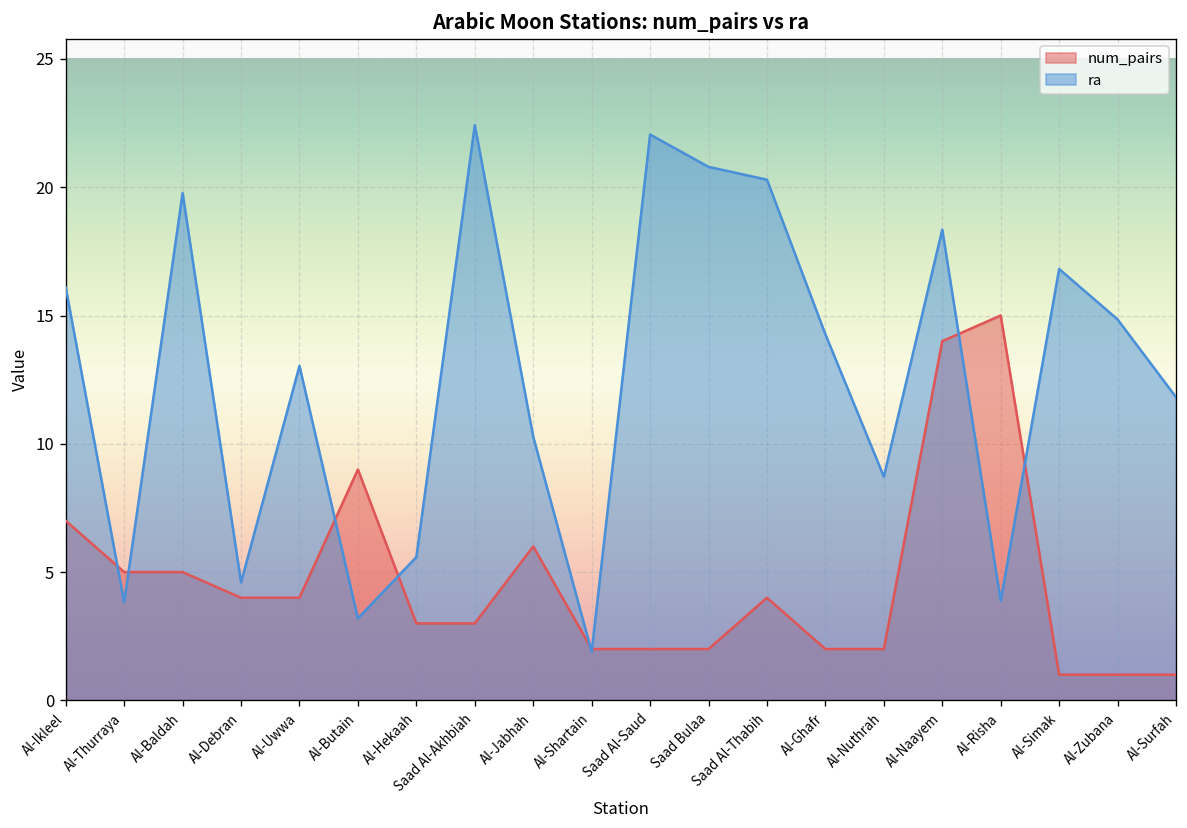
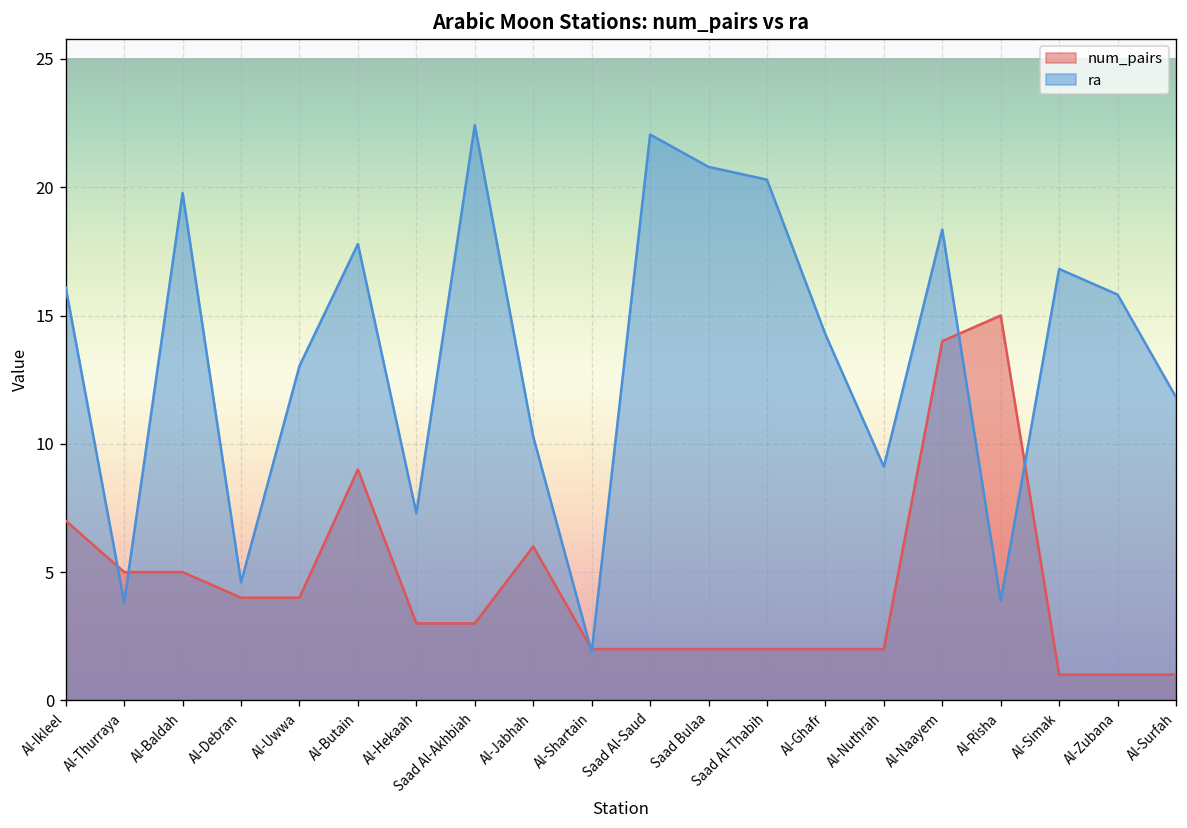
  {
    "num_pairs": {
      "Al-Ikleel": 7,
      "Al-Thurraya": 5,
      "Al-Baldah": 5,
      "Al-Debran": 4,
      "Al-Uwwa": 4,
      "Al-Butain": 9,
      "Al-Hekaah": 3,
      "Saad Al-Akhbiah": 3,
      "Al-Jabhah": 6,
      "Saad Al-Saud": 2,
      "Saad Bulaa": 2,
-     "Saad Al-Thabih": 4,
+     "Saad Al-Thabih": 2,
      "Al-Ghafr": 2,
      "Al-Nuthrah": 2,
      "Al-Naayem": 14,
      "Al-Risha": 15,
      "Al-Simak": 1,
      "Al-Zubana": 1,
      "Al-Surfah": 1
    },
    "ra": {
      "Al-Ikleel": 16.1,
      "Al-Thurraya": 3.8,
      "Al-Baldah": 19.8,
      "Al-Debran": 4.6,
      "Al-Uwwa": 13.0,
-     "Al-Butain": 3.2,
-     "Al-Hekaah": 5.6,
+     "Al-Butain": 17.8,
+     "Al-Hekaah": 7.3,
      "Saad Al-Akhbiah": 22.4,
      "Al-Jabhah": 10.3,
      "Saad Al-Saud": 22.1,
      "Saad Bulaa": 20.8,
      "Saad Al-Thabih": 20.3,
      "Al-Ghafr": 14.3,
-     "Al-Nuthrah": 8.7,
+     "Al-Nuthrah": 9.1,
      "Al-Naayem": 18.3,
      "Al-Risha": 3.9,
      "Al-Simak": 16.8,
-     "Al-Zubana": 14.8,
+     "Al-Zubana": 15.8,
      "Al-Surfah": 11.8
    }
  }
